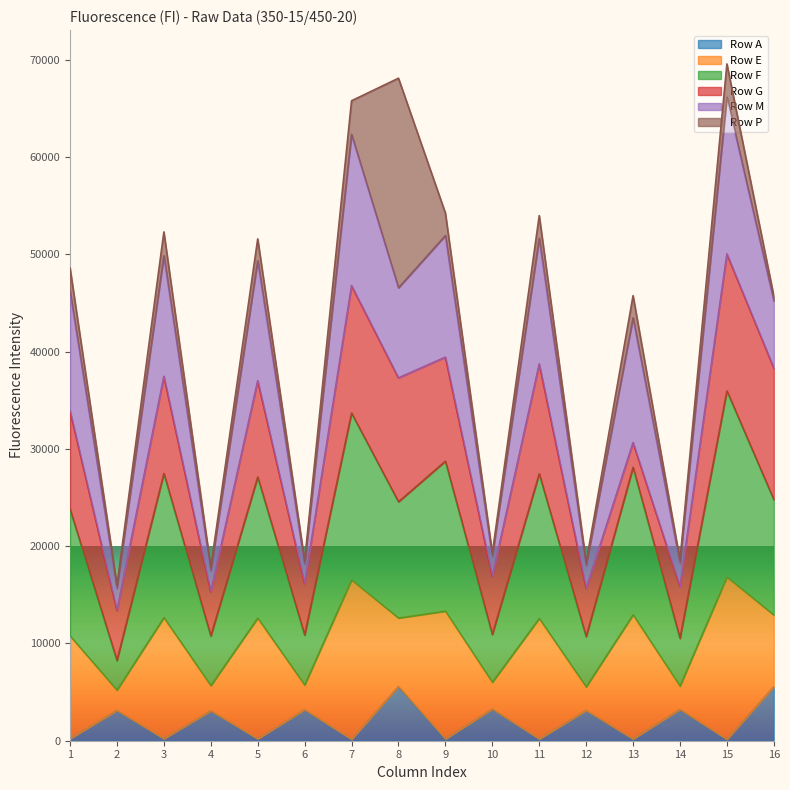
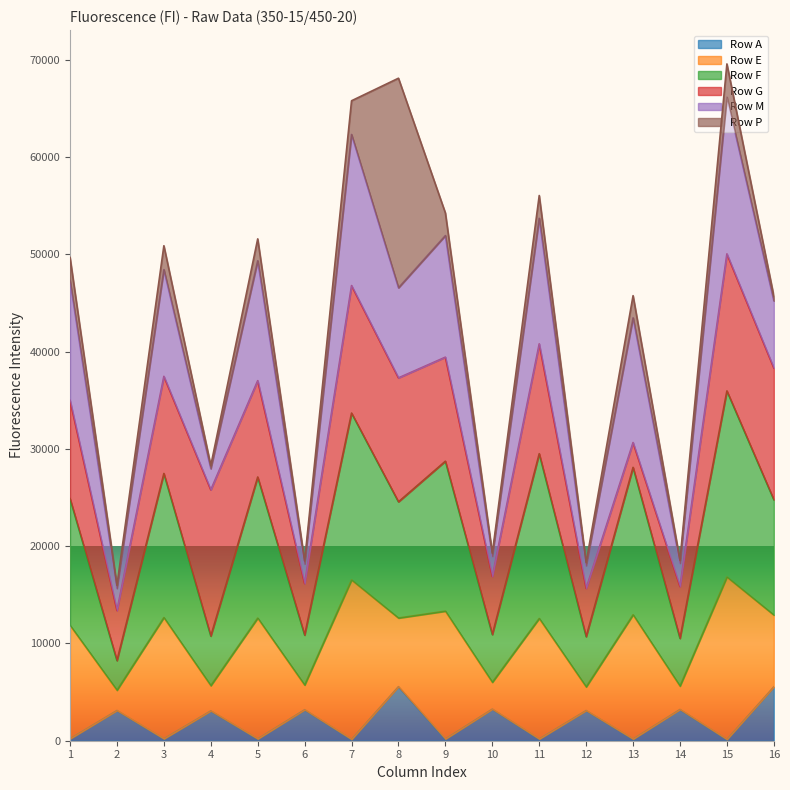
  {
    "Row A": {
      "1": 0,
      "2": 3000,
      "3": 0,
      "4": 3000,
      "5": 0,
      "6": 3000,
      "7": 0,
      "8": 6000,
      "9": 0,
      "10": 3000,
      "11": 0,
      "12": 3000,
      "13": 0,
      "14": 3000,
      "15": 0,
      "16": 6000
    },
    "Row E": {
-     "1": 11000,
+     "1": 12000,
      "2": 2000,
      "3": 12000,
      "4": 3000,
      "5": 12000,
      "6": 3000,
      "7": 16000,
      "8": 7000,
      "9": 13000,
      "10": 3000,
      "11": 12000,
      "12": 2000,
      "13": 13000,
      "14": 2000,
      "15": 17000,
      "16": 7000
    },
    "Row F": {
      "1": 13000,
      "2": 3000,
      "3": 15000,
      "4": 5000,
      "5": 15000,
      "6": 5000,
      "7": 17000,
      "8": 12000,
      "9": 15000,
      "10": 5000,
-     "11": 15000,
+     "11": 17000,
      "12": 5000,
      "13": 15000,
      "14": 5000,
      "15": 19000,
      "16": 12000
    },
    "Row G": {
      "1": 10000,
      "2": 5000,
      "3": 10000,
-     "4": 5000,
+     "4": 15000,
      "5": 10000,
      "6": 5000,
      "7": 13000,
      "8": 13000,
      "9": 11000,
      "10": 6000,
      "11": 11000,
      "12": 5000,
      "13": 3000,
      "14": 5000,
      "15": 14000,
      "16": 14000
    },
    "Row M": {
      "1": 12000,
      "2": 2000,
-     "3": 12000,
+     "3": 11000,
      "4": 2000,
      "5": 12000,
      "6": 2000,
      "7": 16000,
      "8": 9000,
      "9": 12000,
      "10": 2000,
      "11": 13000,
      "12": 2000,
      "13": 13000,
      "14": 2000,
      "16": 7000
    },
    "Row P": {
      "1": 2000,
      "2": 0,
      "3": 2000,
      "4": 0,
      "5": 2000,
      "6": 0,
      "7": 3000,
      "8": 22000,
      "9": 2000,
      "10": 0,
      "11": 2000,
      "12": 0,
      "13": 2000,
      "14": 0,
      "16": 0
    }
  }
